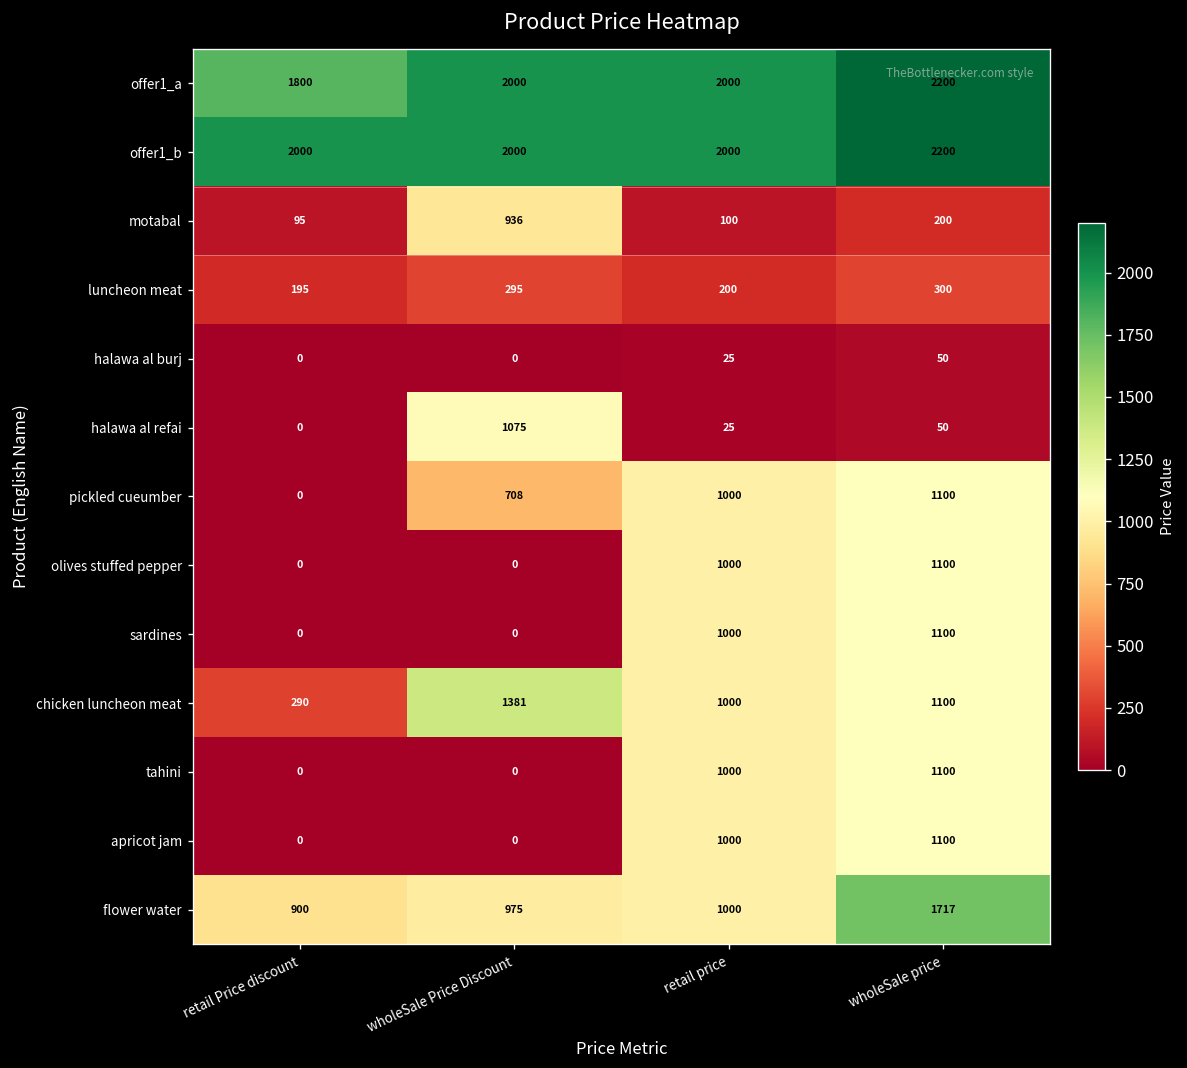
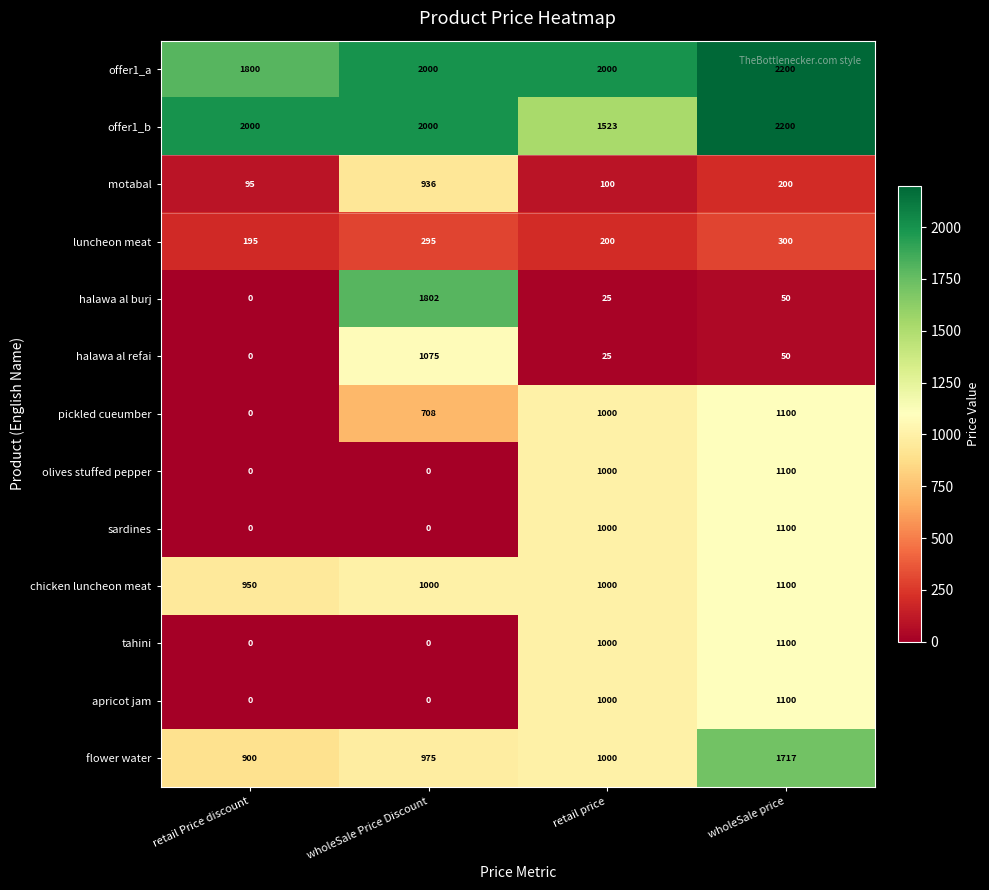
  {
    "offer1_a": {
      "retail Price discount": 1800,
      "wholeSale Price Discount": 2000,
      "retail price": 2000
    },
    "offer1_b": {
      "retail Price discount": 2000,
      "wholeSale Price Discount": 2000,
-     "retail price": 2000,
+     "retail price": 1523,
      "wholeSale price": 2200
    },
    "motabal": {
      "retail Price discount": 95,
      "wholeSale Price Discount": 936,
      "retail price": 100,
      "wholeSale price": 200
    },
    "luncheon meat": {
      "retail Price discount": 195,
      "wholeSale Price Discount": 295,
      "retail price": 200,
      "wholeSale price": 300
    },
    "halawa al burj": {
      "retail Price discount": 0,
-     "wholeSale Price Discount": 0,
+     "wholeSale Price Discount": 1802,
      "retail price": 25,
      "wholeSale price": 50
    },
    "halawa al refai": {
      "retail Price discount": 0,
      "wholeSale Price Discount": 1075,
      "retail price": 25,
      "wholeSale price": 50
    },
    "pickled cueumber": {
      "retail Price discount": 0,
      "wholeSale Price Discount": 708,
      "retail price": 1000,
      "wholeSale price": 1100
    },
    "olives stuffed pepper": {
      "retail Price discount": 0,
      "wholeSale Price Discount": 0,
      "retail price": 1000,
      "wholeSale price": 1100
    },
    "sardines": {
      "retail Price discount": 0,
      "wholeSale Price Discount": 0,
      "retail price": 1000,
      "wholeSale price": 1100
    },
    "chicken luncheon meat": {
-     "retail Price discount": 290,
-     "wholeSale Price Discount": 1381,
+     "retail Price discount": 950,
+     "wholeSale Price Discount": 1000,
      "retail price": 1000,
      "wholeSale price": 1100
    },
    "tahini": {
      "retail Price discount": 0,
      "wholeSale Price Discount": 0,
      "retail price": 1000,
      "wholeSale price": 1100
    },
    "apricot jam": {
      "retail Price discount": 0,
      "wholeSale Price Discount": 0,
      "retail price": 1000,
      "wholeSale price": 1100
    },
    "flower water": {
      "retail Price discount": 900,
      "wholeSale Price Discount": 975,
      "retail price": 1000,
      "wholeSale price": 1717
    }
  }
